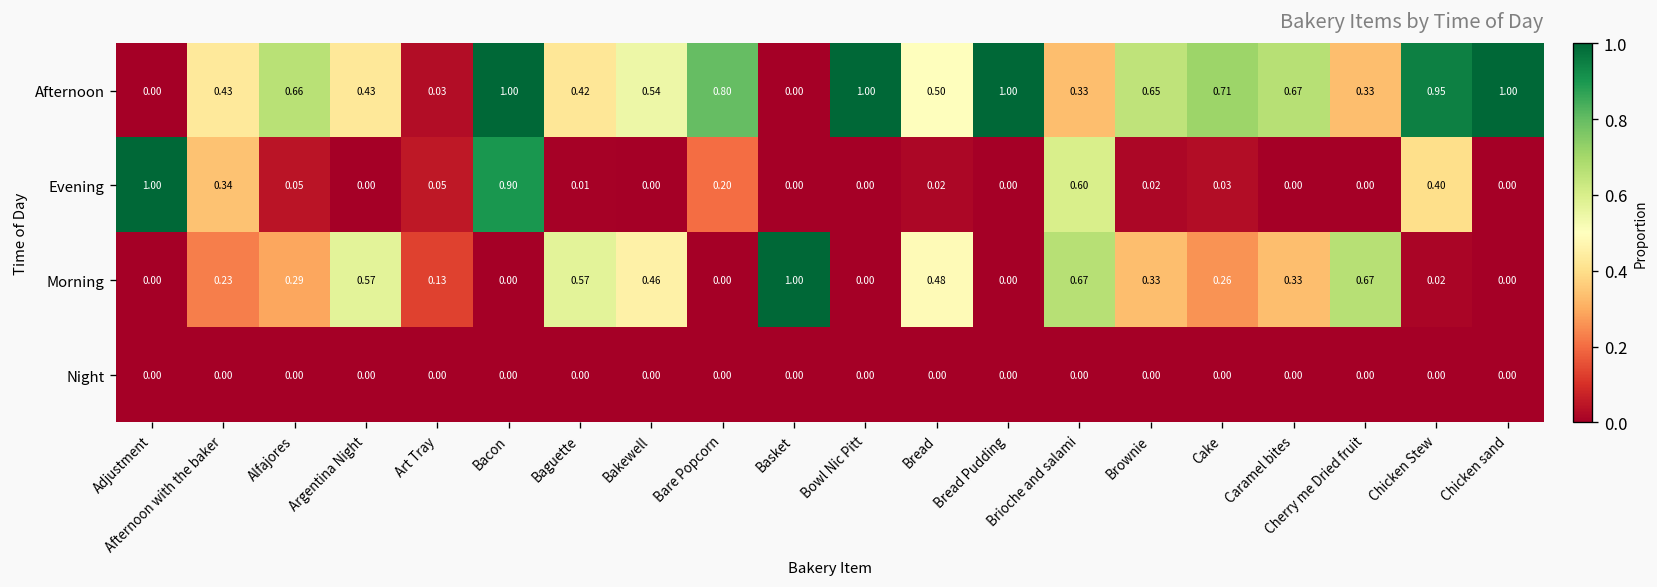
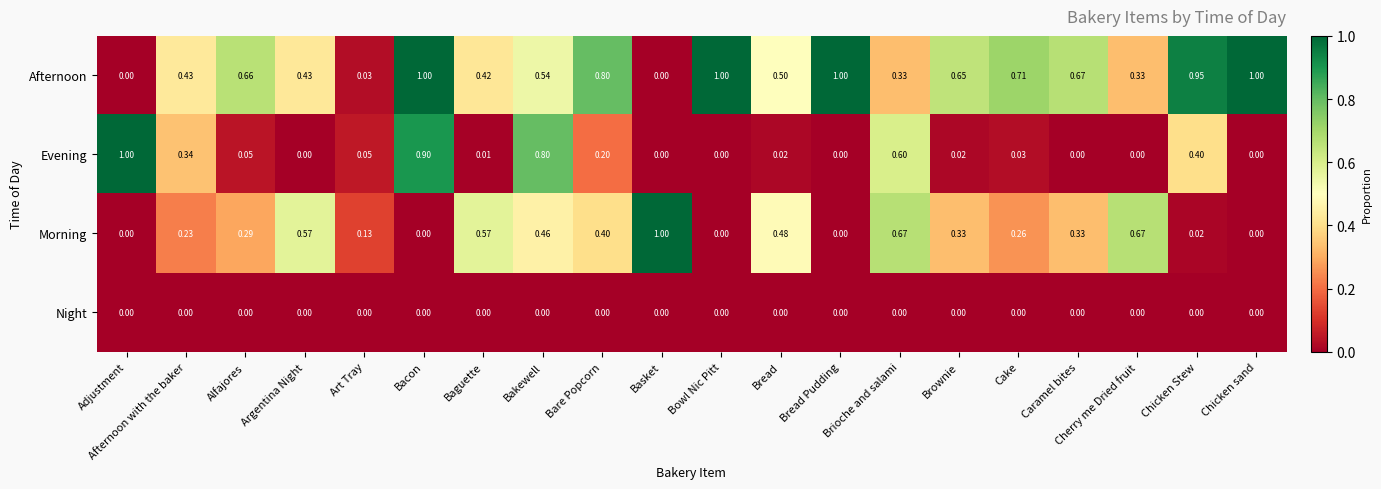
  {
    "Afternoon": {
      "Adjustment": 0.00,
      "Afternoon with the baker": 0.43,
      "Alfajores": 0.66,
      "Argentina Night": 0.43,
      "Art Tray": 0.03,
      "Bacon": 1.00,
      "Baguette": 0.42,
      "Bakewell": 0.54,
      "Bare Popcorn": 0.80,
      "Basket": 0.00,
      "Bowl Nic Pitt": 1.00,
      "Bread": 0.50,
      "Bread Pudding": 1.00,
      "Brioche and salami": 0.33,
      "Brownie": 0.65,
      "Cake": 0.71,
      "Caramel bites": 0.67,
      "Cherry me Dried fruit": 0.33,
      "Chicken Stew": 0.95,
      "Chicken sand": 1.00
    },
    "Evening": {
      "Adjustment": 1.00,
      "Afternoon with the baker": 0.34,
      "Alfajores": 0.05,
      "Argentina Night": 0.00,
      "Art Tray": 0.05,
      "Bacon": 0.90,
      "Baguette": 0.01,
-     "Bakewell": 0.00,
+     "Bakewell": 0.80,
      "Bare Popcorn": 0.20,
      "Basket": 0.00,
      "Bowl Nic Pitt": 0.00,
      "Bread": 0.02,
      "Bread Pudding": 0.00,
      "Brioche and salami": 0.60,
      "Brownie": 0.02,
      "Cake": 0.03,
      "Caramel bites": 0.00,
      "Cherry me Dried fruit": 0.00,
      "Chicken Stew": 0.40,
      "Chicken sand": 0.00
    },
    "Morning": {
      "Adjustment": 0.00,
      "Afternoon with the baker": 0.23,
      "Alfajores": 0.29,
      "Argentina Night": 0.57,
      "Art Tray": 0.13,
      "Bacon": 0.00,
      "Baguette": 0.57,
      "Bakewell": 0.46,
-     "Bare Popcorn": 0.00,
+     "Bare Popcorn": 0.40,
      "Basket": 1.00,
      "Bowl Nic Pitt": 0.00,
      "Bread": 0.48,
      "Bread Pudding": 0.00,
      "Brioche and salami": 0.67,
      "Brownie": 0.33,
      "Cake": 0.26,
      "Caramel bites": 0.33,
      "Cherry me Dried fruit": 0.67,
      "Chicken Stew": 0.02,
      "Chicken sand": 0.00
    },
    "Night": {
      "Adjustment": 0.00,
      "Afternoon with the baker": 0.00,
      "Alfajores": 0.00,
      "Argentina Night": 0.00,
      "Art Tray": 0.00,
      "Bacon": 0.00,
      "Baguette": 0.00,
      "Bakewell": 0.00,
      "Bare Popcorn": 0.00,
      "Basket": 0.00,
      "Bowl Nic Pitt": 0.00,
      "Bread": 0.00,
      "Bread Pudding": 0.00,
      "Brioche and salami": 0.00,
      "Brownie": 0.00,
      "Cake": 0.00,
      "Caramel bites": 0.00,
      "Cherry me Dried fruit": 0.00,
      "Chicken Stew": 0.00,
      "Chicken sand": 0.00
    }
  }
